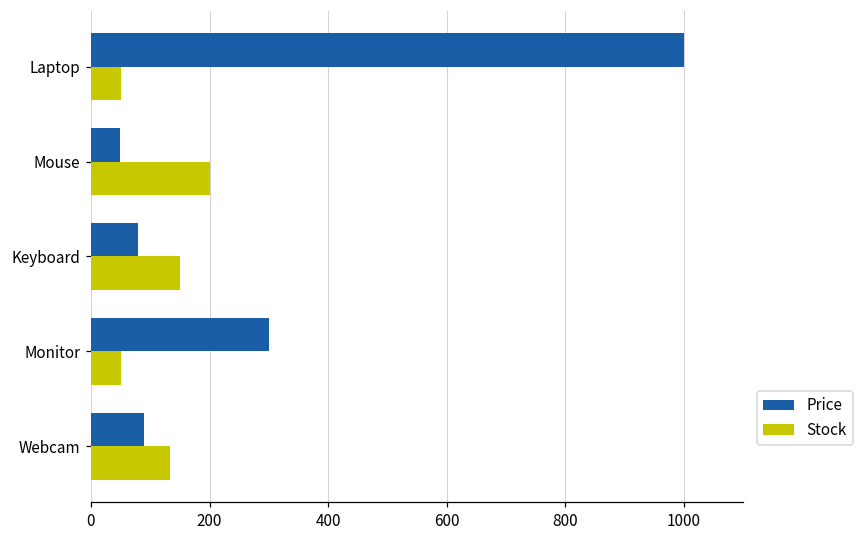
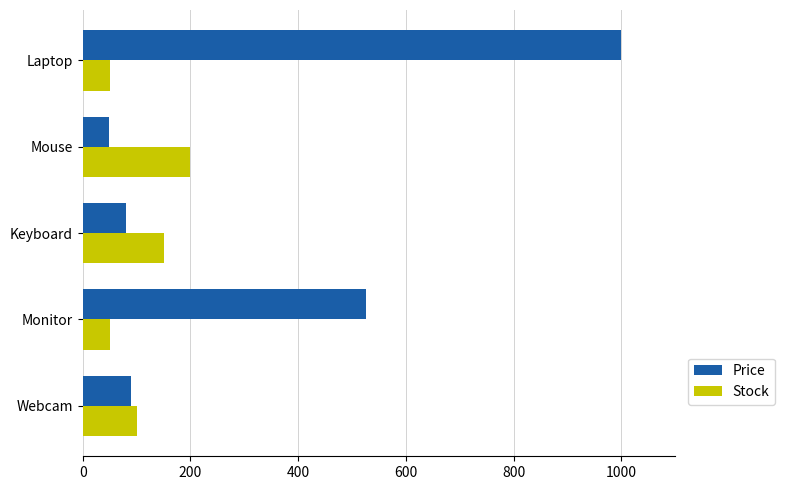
  {
    "Price": {
      "Laptop": 1000,
      "Mouse": 50,
      "Keyboard": 80,
-     "Monitor": 300,
+     "Monitor": 530,
      "Webcam": 90
    },
    "Stock": {
      "Laptop": 50,
      "Mouse": 200,
      "Keyboard": 150,
      "Monitor": 50,
-     "Webcam": 130
+     "Webcam": 100
    }
  }
